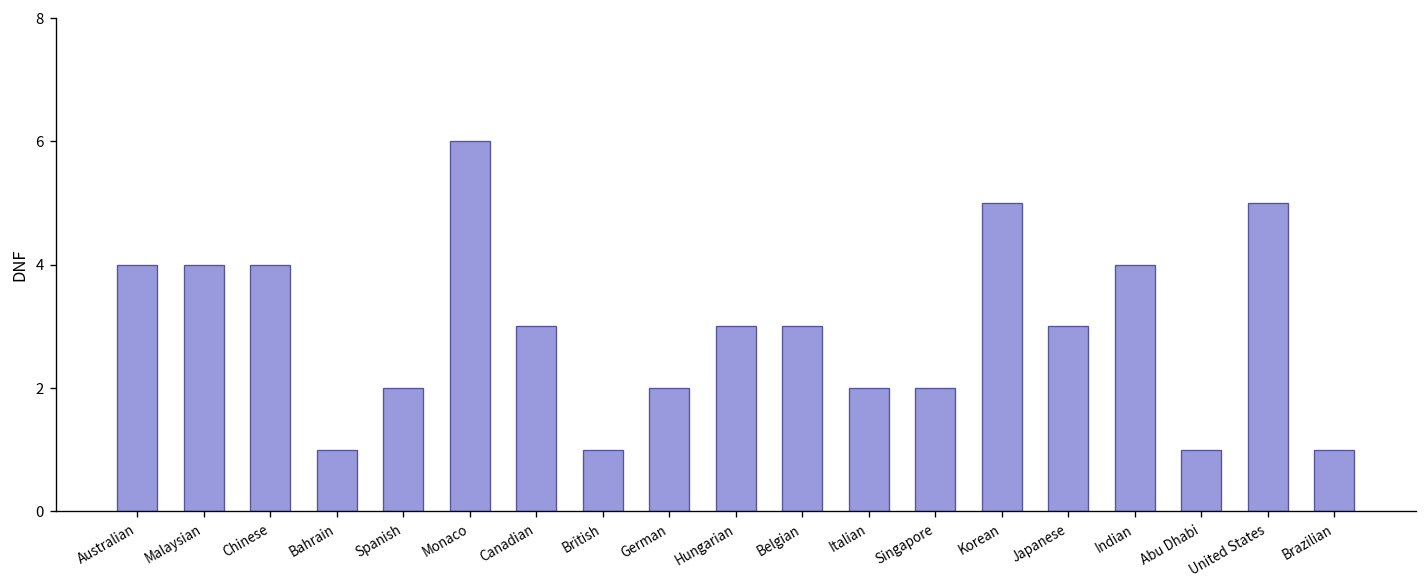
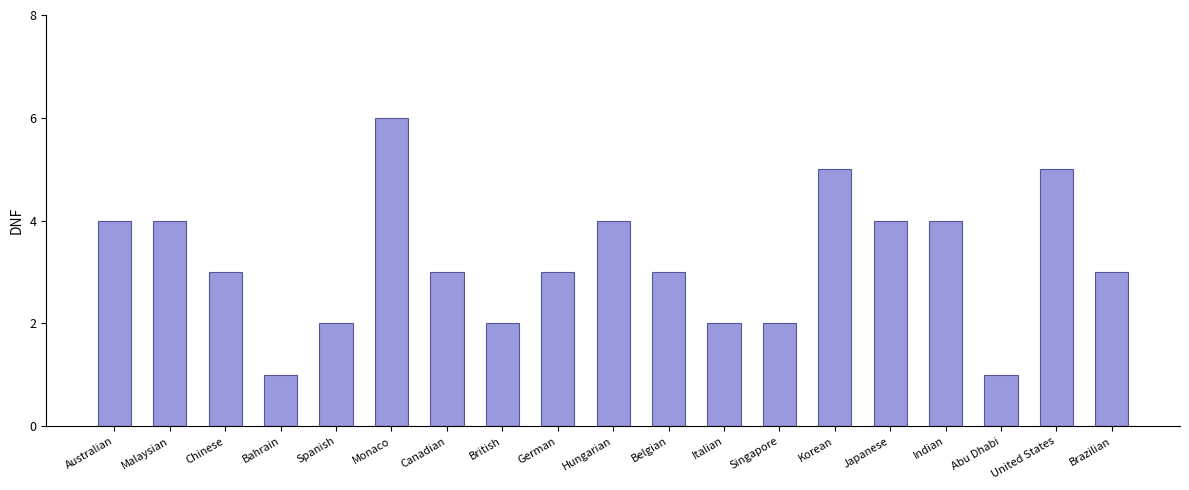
  {
    "Australian": 4,
    "Malaysian": 4,
-   "Chinese": 4,
+   "Chinese": 3,
    "Bahrain": 1,
    "Spanish": 2,
    "Monaco": 6,
    "Canadian": 3,
-   "British": 1,
-   "German": 2,
-   "Hungarian": 3,
+   "British": 2,
+   "German": 3,
+   "Hungarian": 4,
    "Belgian": 3,
    "Italian": 2,
    "Singapore": 2,
    "Korean": 5,
-   "Japanese": 3,
+   "Japanese": 4,
    "Indian": 4,
    "Abu Dhabi": 1,
    "United States": 5,
-   "Brazilian": 1
+   "Brazilian": 3
  }
